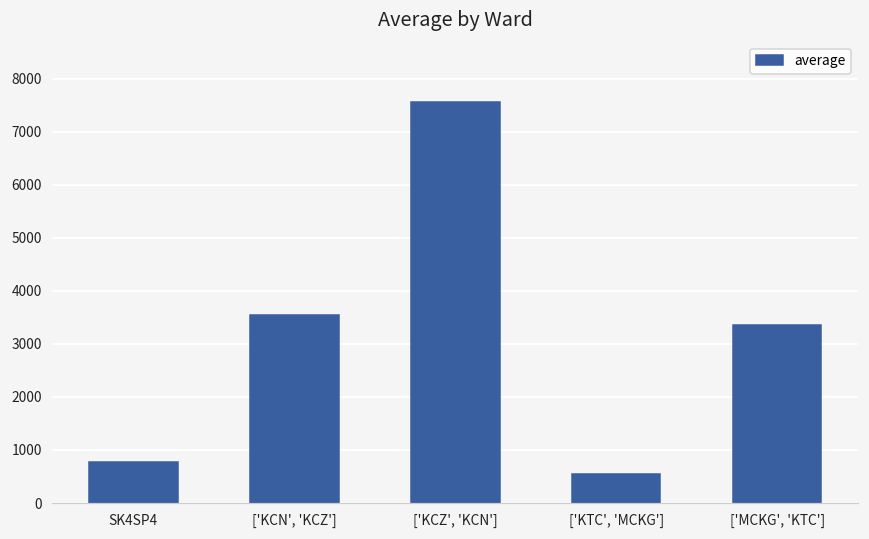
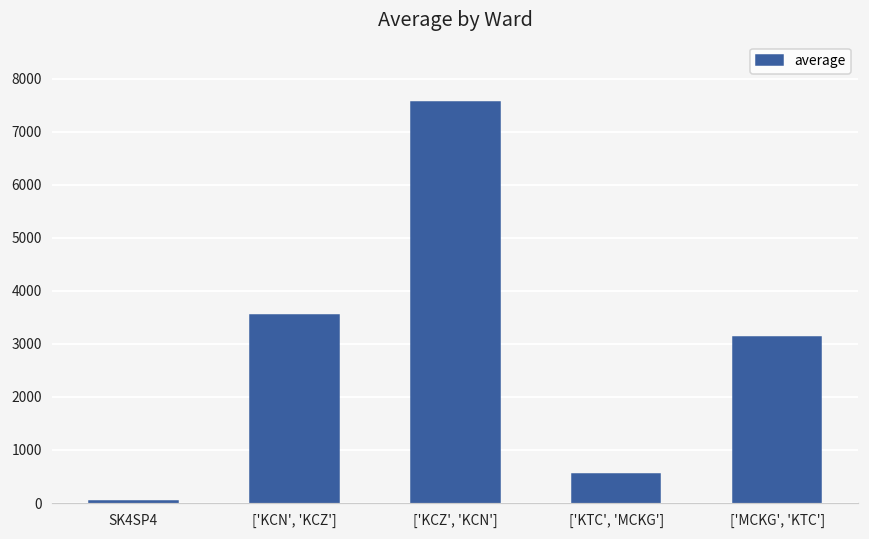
  {
-   "SK4SP4": 800,
+   "SK4SP4": 0,
    "['KCN', 'KCZ']": 3500,
    "['KCZ', 'KCN']": 7600,
    "['KTC', 'MCKG']": 500,
-   "['MCKG', 'KTC']": 3400
+   "['MCKG', 'KTC']": 3100
  }
